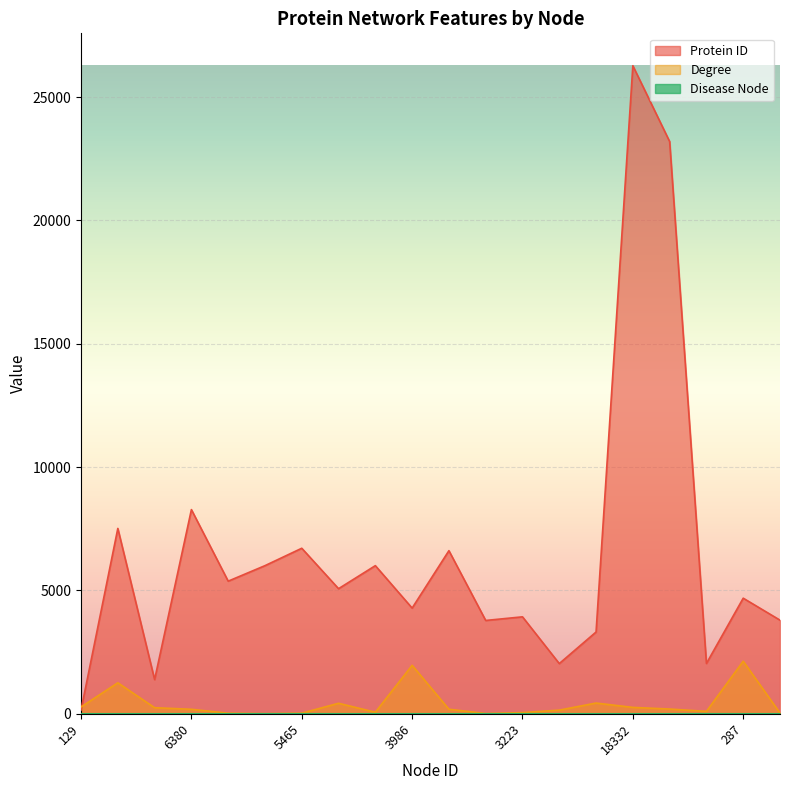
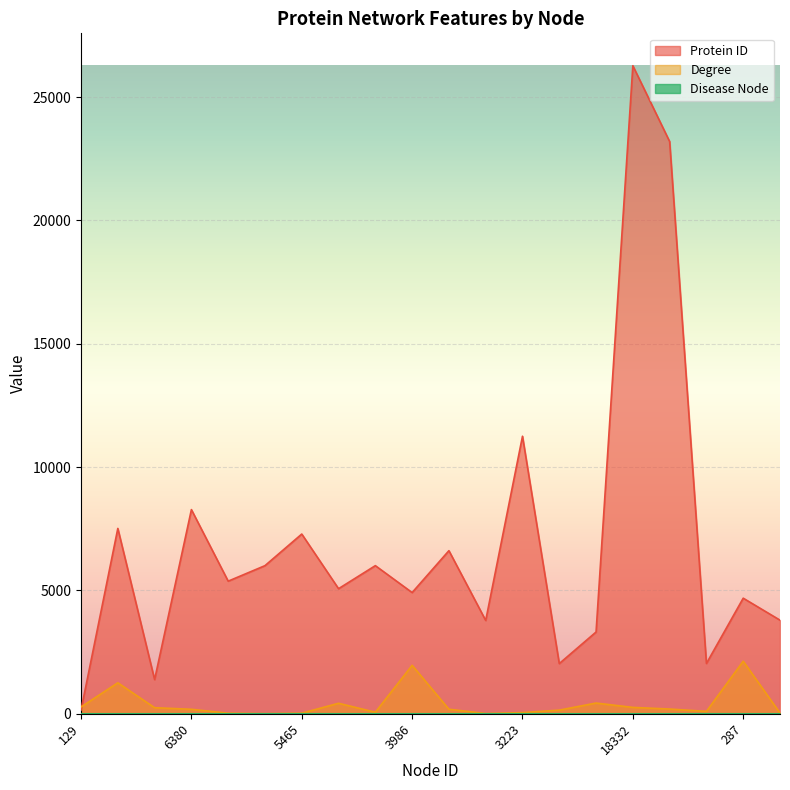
  {
    "Protein ID": {
      "129": 200,
      "6380": 8300,
-     "5465": 6700,
-     "3986": 4300,
-     "3223": 3900,
+     "5465": 7300,
+     "3986": 4900,
+     "3223": 11300,
      "18332": 26300,
      "287": 4700
    },
    "Degree": {
      "129": 300,
      "6380": 200,
      "3986": 2000,
      "18332": 300,
      "287": 2100
    },
    "Disease Node": {
      "129": 0,
      "6380": 0,
      "3986": 0,
      "18332": 0,
      "287": 0
    }
  }
